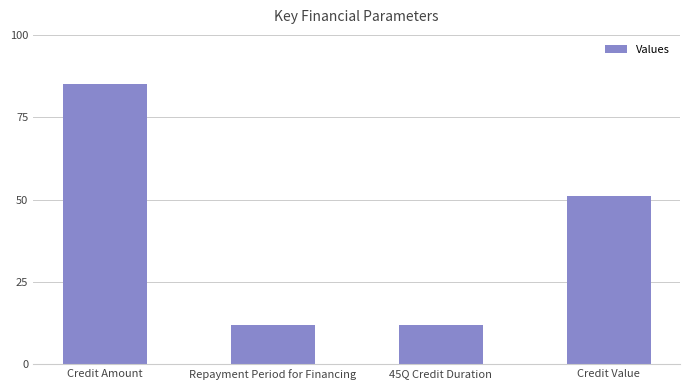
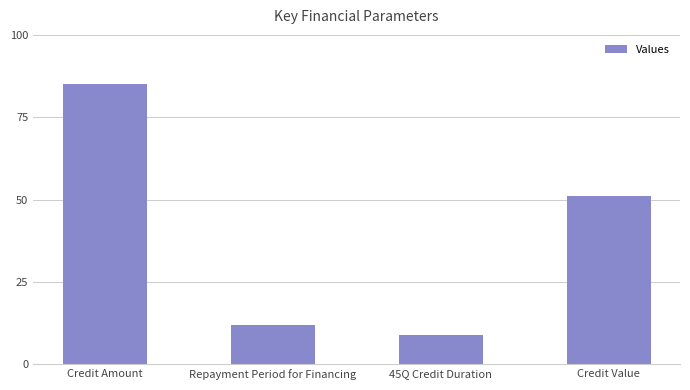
  {
    "Credit Amount": 85,
    "Repayment Period for Financing": 12,
-   "45Q Credit Duration": 12,
+   "45Q Credit Duration": 9,
    "Credit Value": 51
  }
